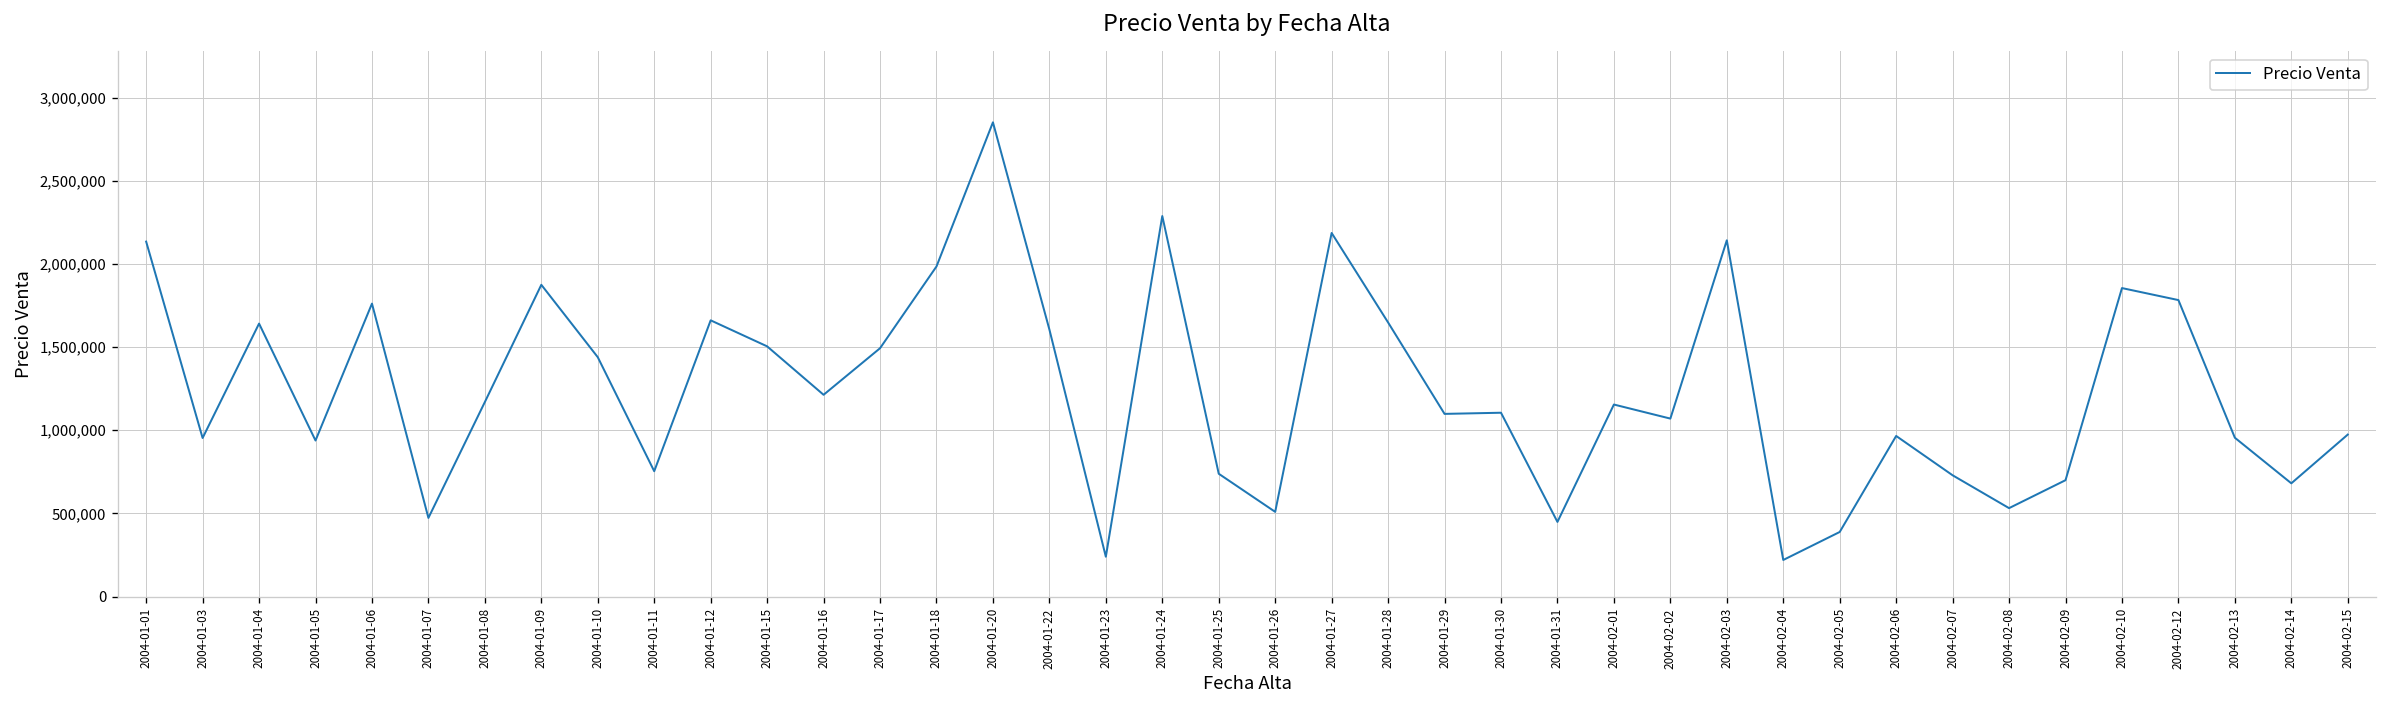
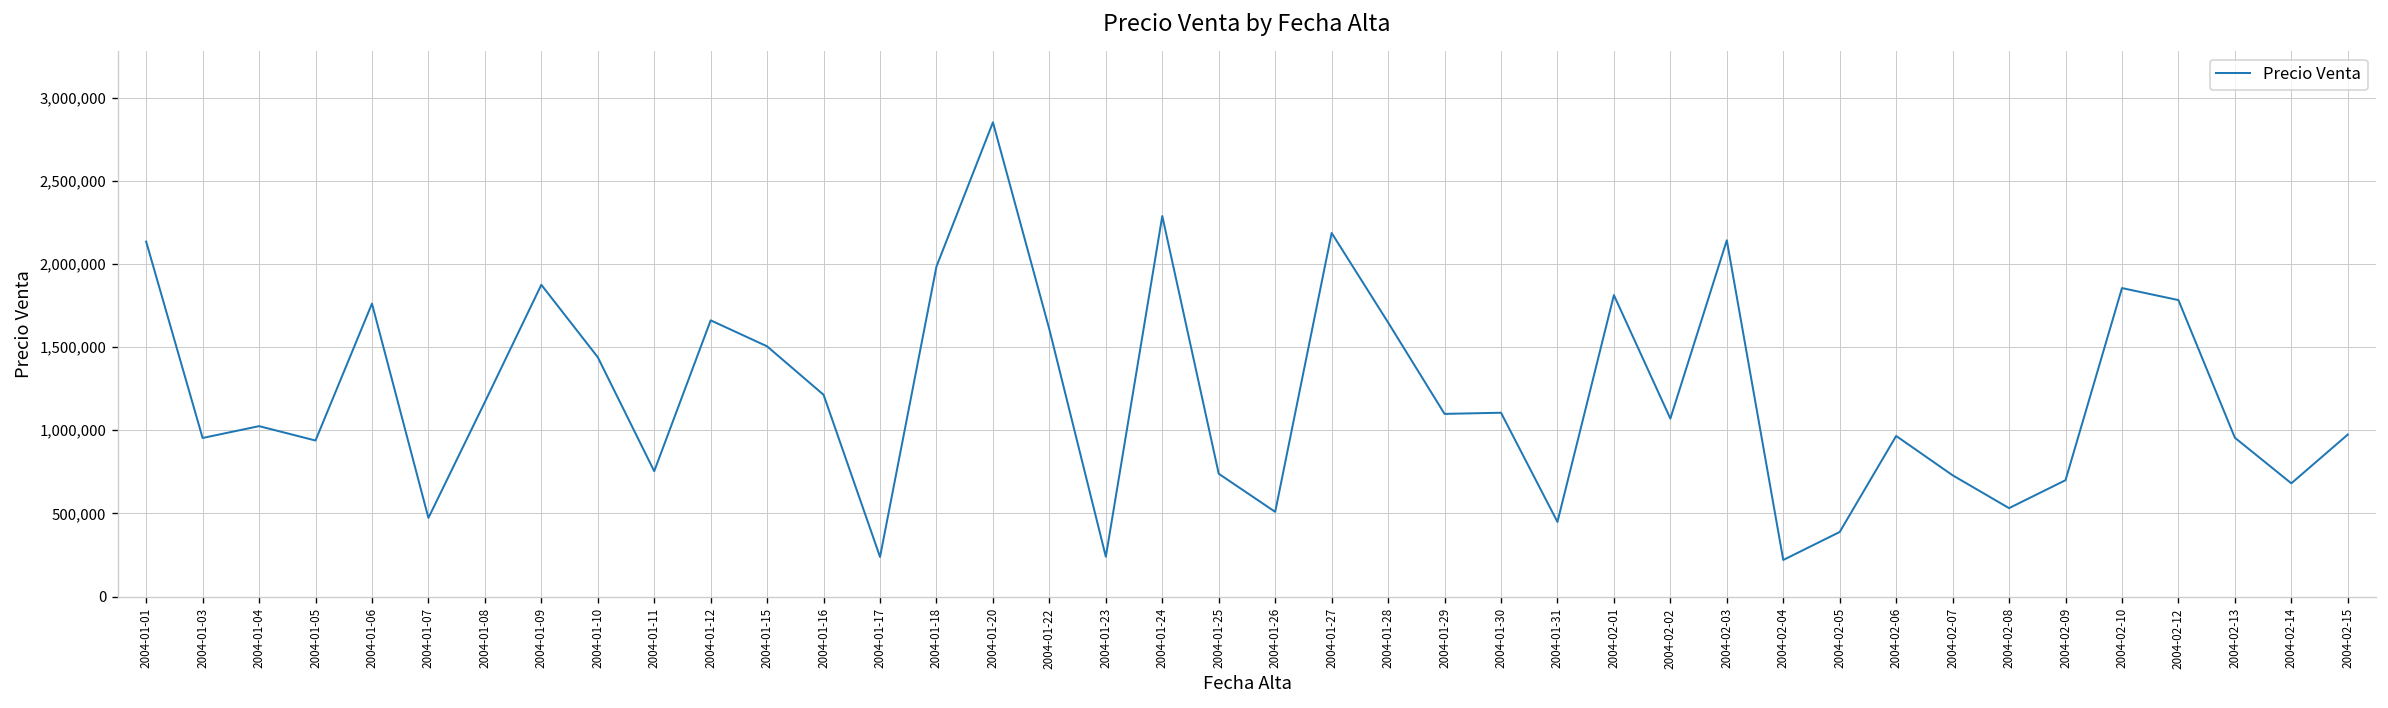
  {
    "2004-01-01": "2,130,000",
    "2004-01-03": "950,000",
-   "2004-01-04": "1,640,000",
+   "2004-01-04": "1,020,000",
    "2004-01-05": "940,000",
    "2004-01-06": "1,760,000",
    "2004-01-07": "470,000",
    "2004-01-08": "1,170,000",
    "2004-01-09": "1,870,000",
    "2004-01-10": "1,440,000",
    "2004-01-11": "750,000",
    "2004-01-12": "1,660,000",
    "2004-01-15": "1,500,000",
    "2004-01-16": "1,210,000",
-   "2004-01-17": "1,490,000",
+   "2004-01-17": "240,000",
    "2004-01-18": "1,980,000",
    "2004-01-20": "2,850,000",
    "2004-01-22": "1,610,000",
    "2004-01-23": "240,000",
    "2004-01-24": "2,290,000",
    "2004-01-25": "740,000",
    "2004-01-26": "510,000",
    "2004-01-27": "2,190,000",
    "2004-01-28": "1,650,000",
    "2004-01-29": "1,100,000",
    "2004-01-30": "1,100,000",
    "2004-01-31": "450,000",
-   "2004-02-01": "1,150,000",
+   "2004-02-01": "1,810,000",
    "2004-02-02": "1,070,000",
    "2004-02-03": "2,140,000",
    "2004-02-04": "220,000",
    "2004-02-05": "390,000",
    "2004-02-06": "970,000",
    "2004-02-07": "730,000",
    "2004-02-08": "530,000",
    "2004-02-09": "700,000",
    "2004-02-10": "1,850,000",
    "2004-02-12": "1,780,000",
    "2004-02-13": "950,000",
    "2004-02-14": "680,000",
    "2004-02-15": "970,000"
  }
